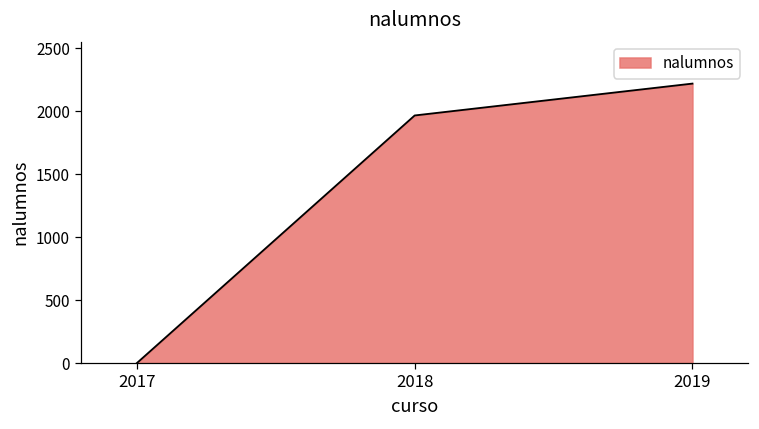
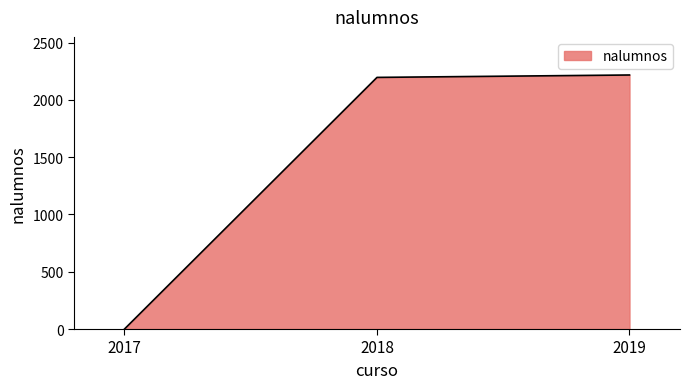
  {
    "2017": 0,
-   "2018": 1970,
+   "2018": 2200,
    "2019": 2220
  }
